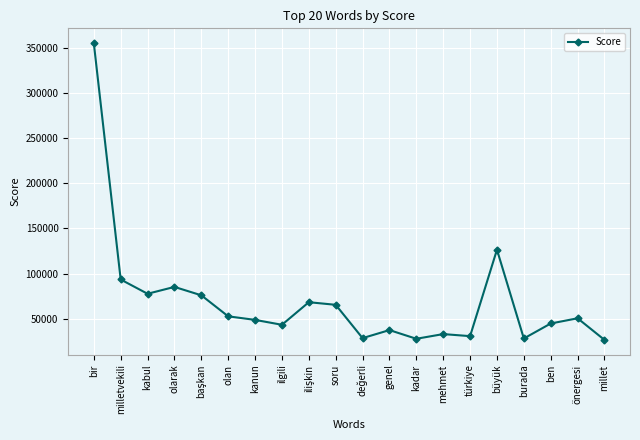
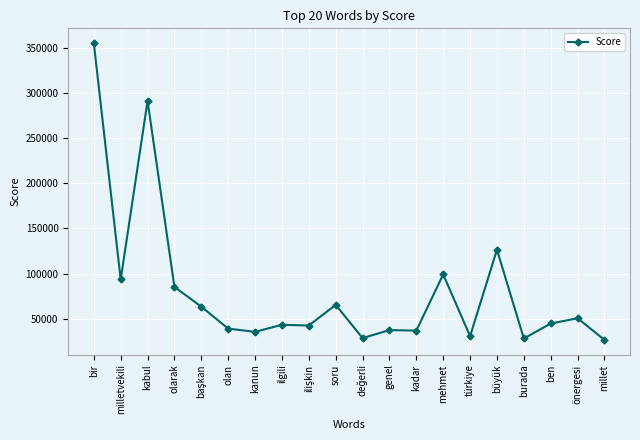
  {
    "bir": 360000,
    "milletvekili": 90000,
-   "kabul": 80000,
+   "kabul": 290000,
    "olarak": 90000,
-   "başkan": 80000,
-   "olan": 50000,
-   "kanun": 50000,
+   "başkan": 60000,
+   "olan": 40000,
+   "kanun": 40000,
    "ilgili": 40000,
-   "ilişkin": 70000,
+   "ilişkin": 40000,
    "soru": 70000,
    "değerli": 30000,
    "genel": 40000,
-   "kadar": 30000,
-   "mehmet": 30000,
+   "kadar": 40000,
+   "mehmet": 100000,
    "türkiye": 30000,
    "büyük": 130000,
    "burada": 30000,
    "ben": 40000,
    "önergesi": 50000,
    "millet": 30000
  }
